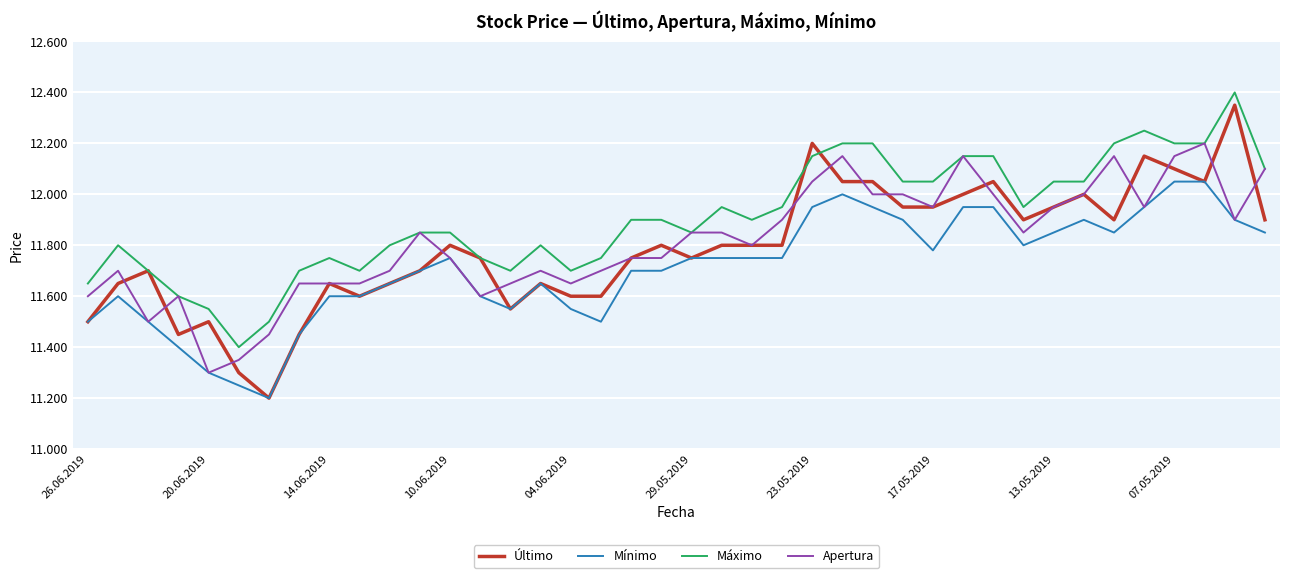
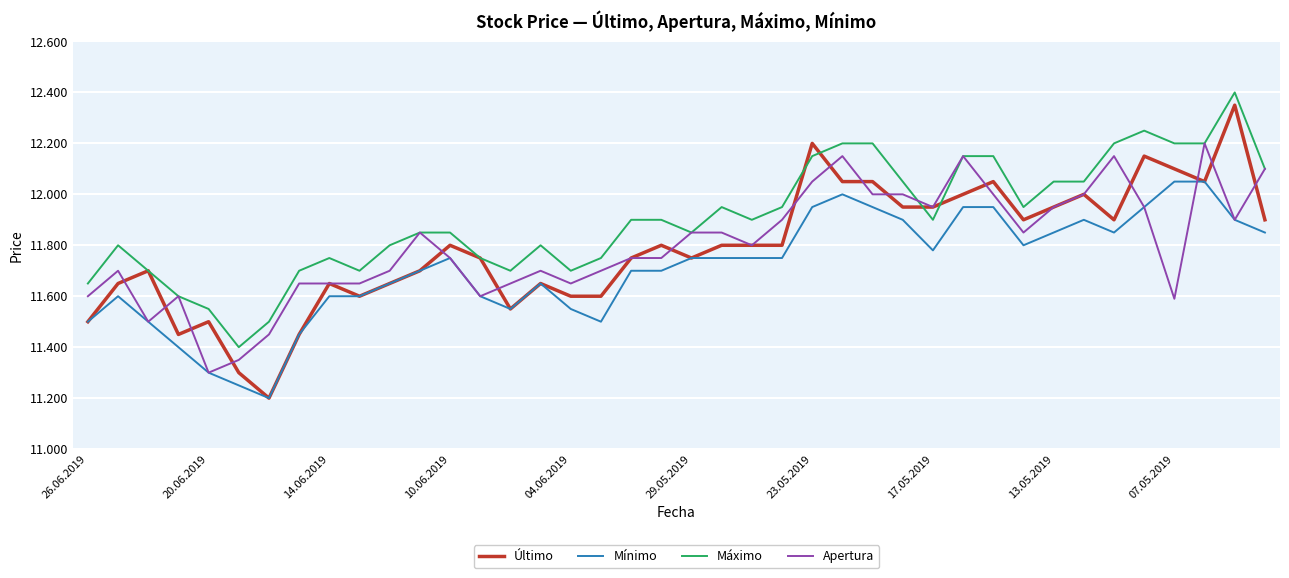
  {
    "Último": {
      "20.06.2019": 11.50,
      "10.06.2019": 11.80,
      "04.06.2019": 11.60,
      "23.05.2019": 12.20,
      "07.05.2019": 12.10
    },
    "Mínimo": {
      "14.06.2019": 11.60,
      "04.06.2019": 11.55,
      "23.05.2019": 11.95,
      "17.05.2019": 11.78,
      "13.05.2019": 11.85,
      "07.05.2019": 12.05
    },
    "Máximo": {
      "26.06.2019": 11.65,
      "20.06.2019": 11.55,
      "14.06.2019": 11.75,
      "10.06.2019": 11.85,
      "04.06.2019": 11.70,
      "23.05.2019": 12.15,
-     "17.05.2019": 12.05,
+     "17.05.2019": 11.90,
      "13.05.2019": 12.05,
      "07.05.2019": 12.20
    },
    "Apertura": {
      "26.06.2019": 11.60,
      "04.06.2019": 11.65,
      "23.05.2019": 12.05,
-     "07.05.2019": 12.15
+     "07.05.2019": 11.59
    }
  }
